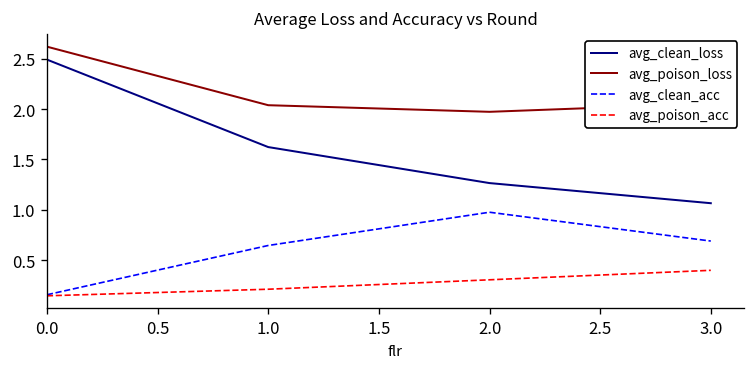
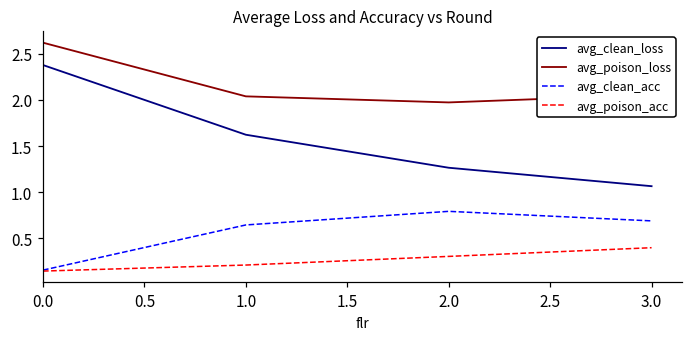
  {
    "avg_clean_loss": {
-     "0.0": 2.5,
+     "0.0": 2.4,
      "1.0": 1.6,
      "2.0": 1.3,
      "3.0": 1.1
    },
    "avg_poison_loss": {
      "0.0": 2.6,
      "1.0": 2.0,
      "2.0": 2.0
    },
    "avg_clean_acc": {
      "1.0": 0.6,
-     "2.0": 1.0,
+     "2.0": 0.8,
      "3.0": 0.7
    },
    "avg_poison_acc": {
      "1.0": 0.2,
      "2.0": 0.3,
      "3.0": 0.4
    }
  }
